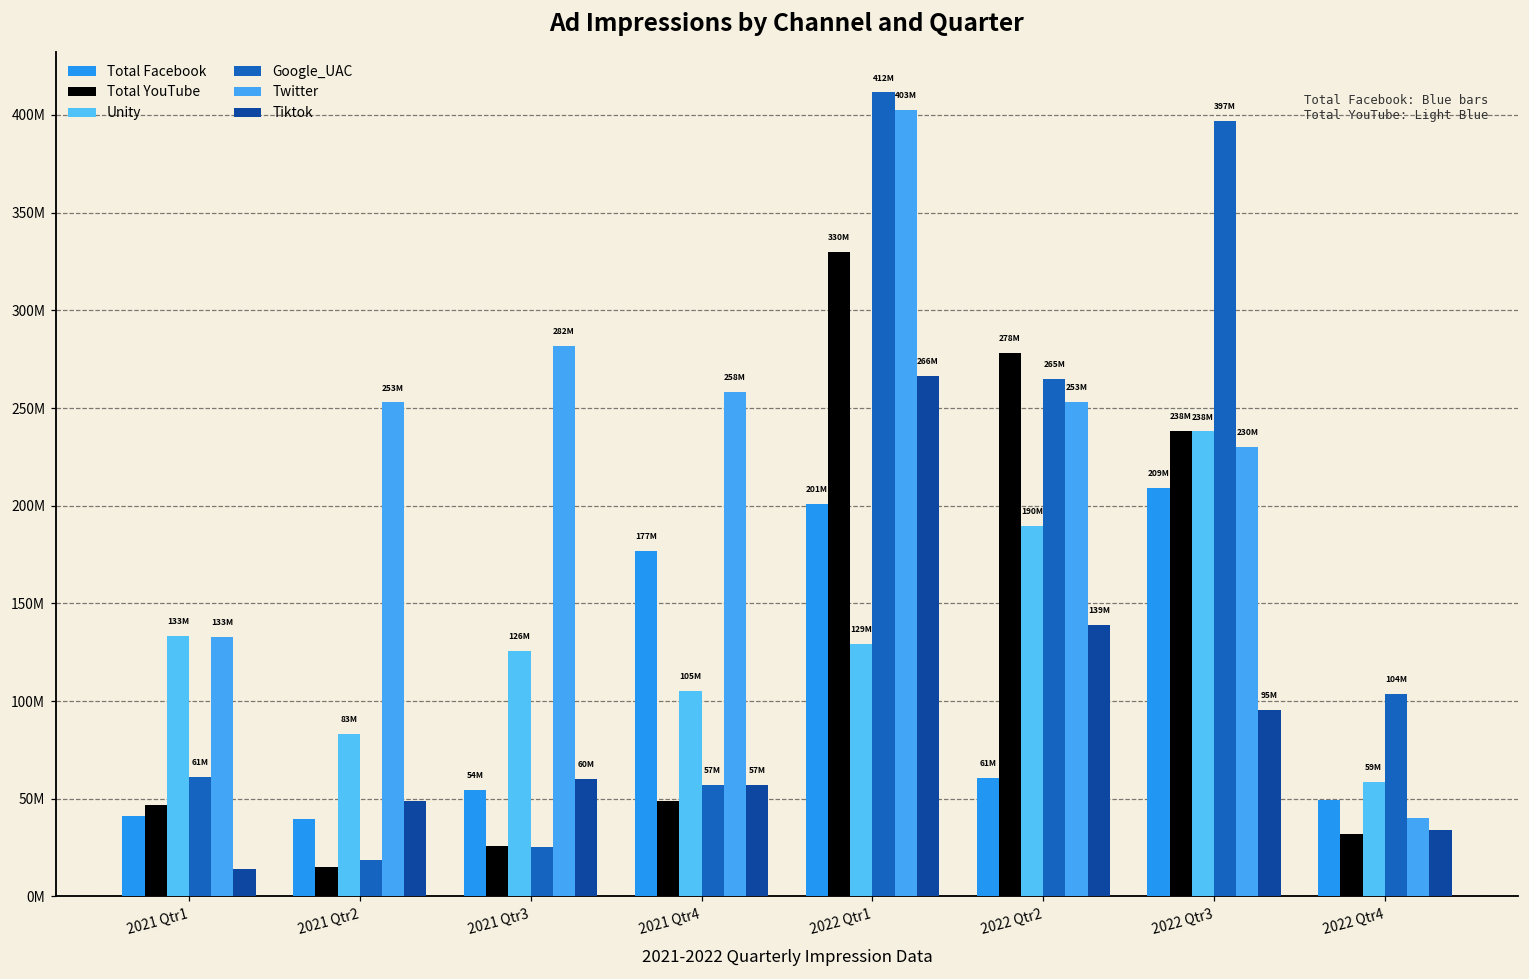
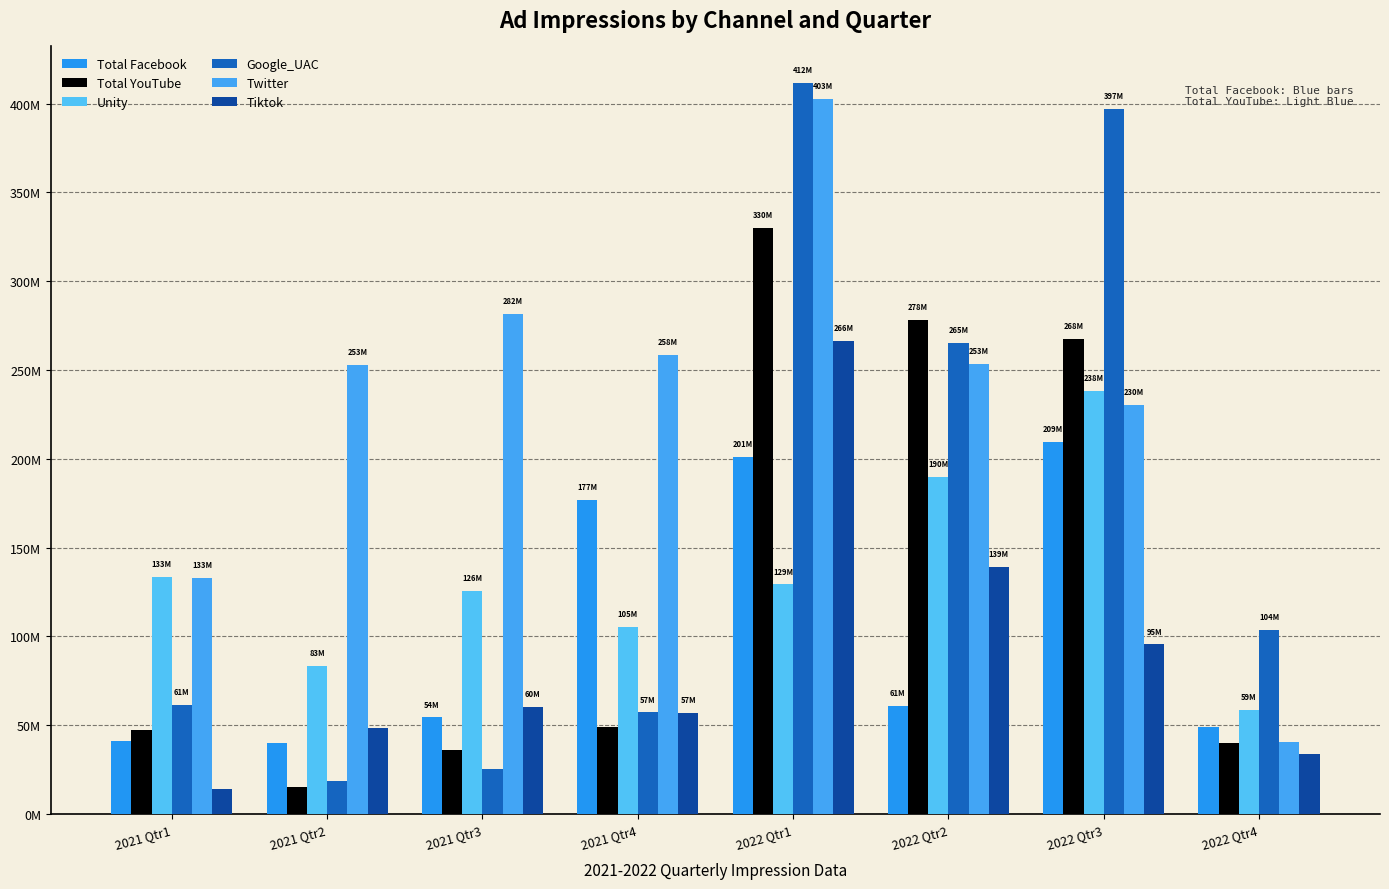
  {
    "Total YouTube": {
-     "2021 Qtr3": "26000000",
+     "2021 Qtr3": "36000000",
      "2022 Qtr1": "330M",
      "2022 Qtr2": "278M",
-     "2022 Qtr3": "238M",
-     "2022 Qtr4": "32000000"
+     "2022 Qtr3": "268M",
+     "2022 Qtr4": "40000000"
    }
  }
